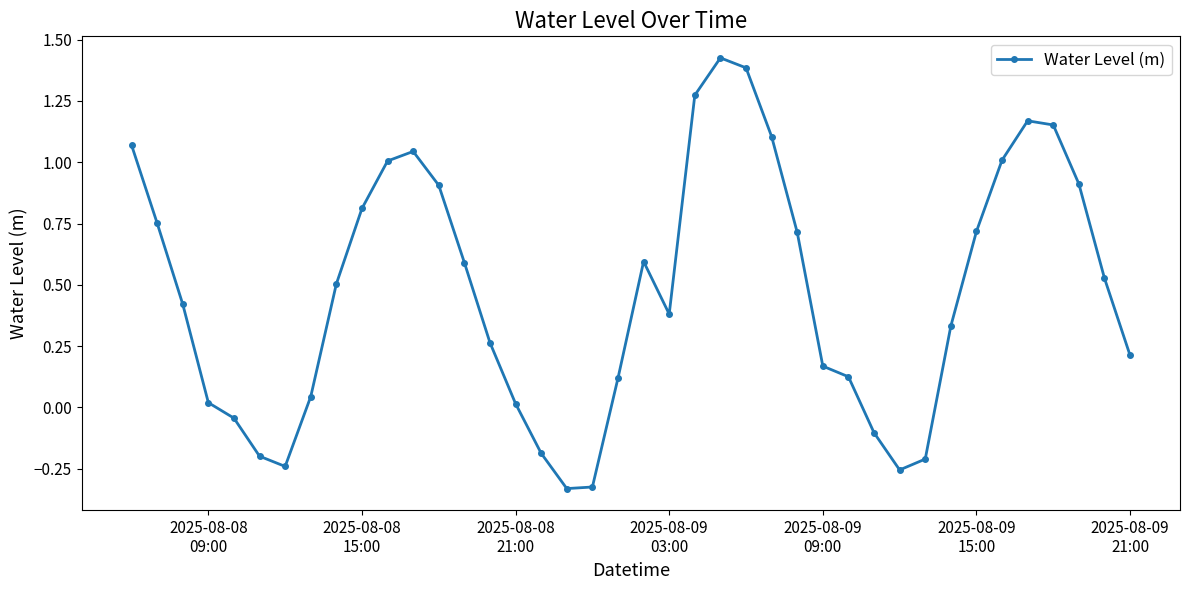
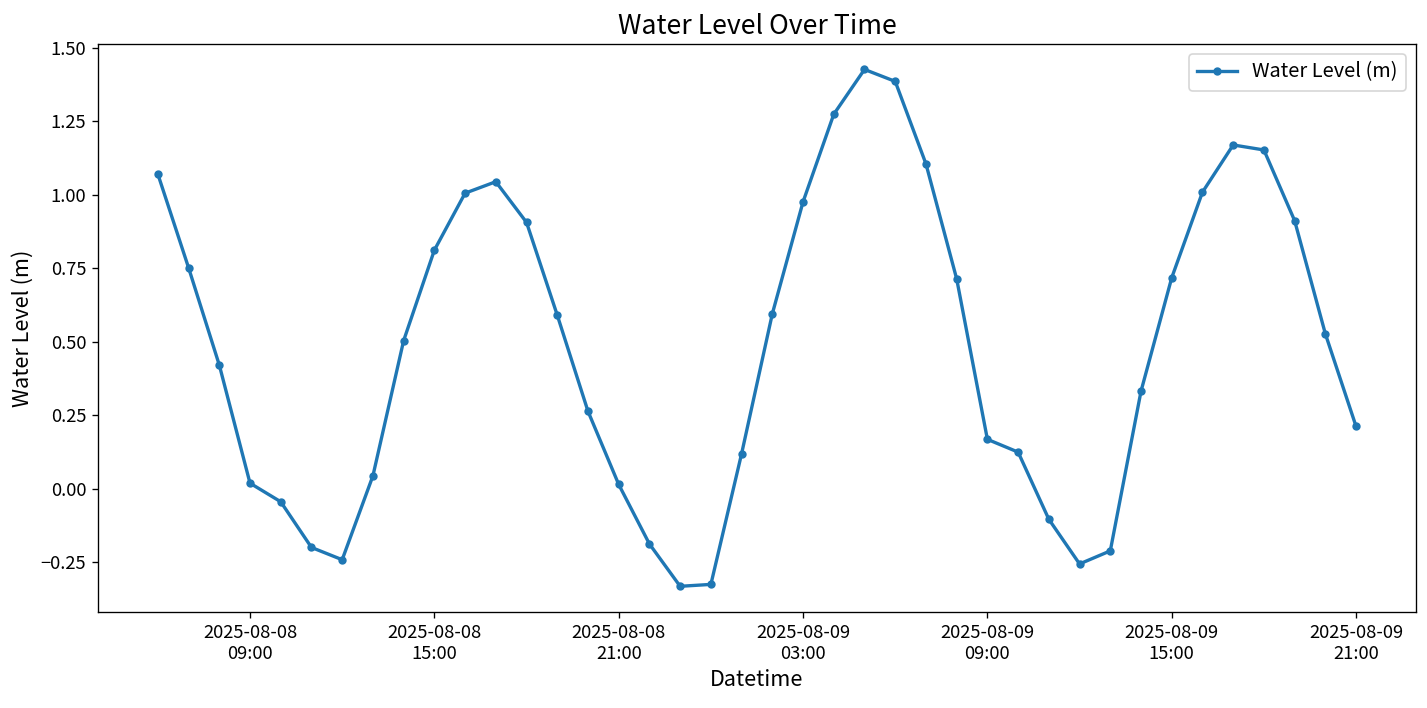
  {
    "2025-08-08 09:00": 0.02,
    "2025-08-08 15:00": 0.81,
    "2025-08-08 21:00": 0.02,
-   "2025-08-09 03:00": 0.38,
+   "2025-08-09 03:00": 0.98,
    "2025-08-09 09:00": 0.17,
    "2025-08-09 15:00": 0.72,
    "2025-08-09 21:00": 0.21
  }
